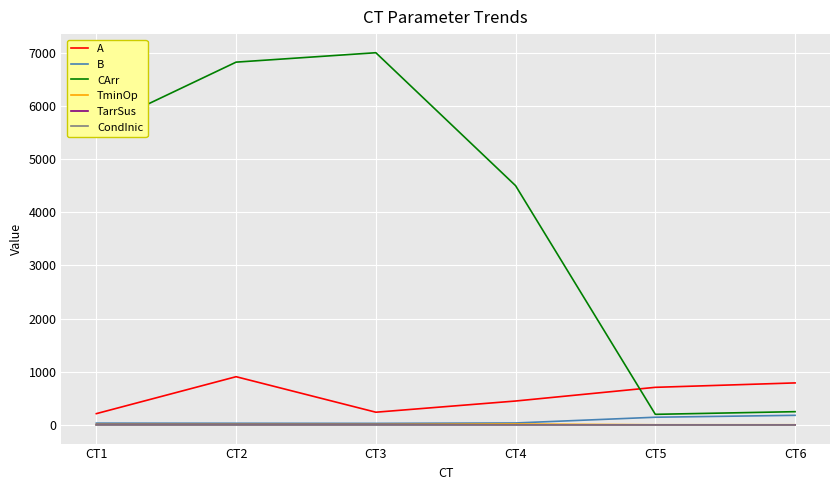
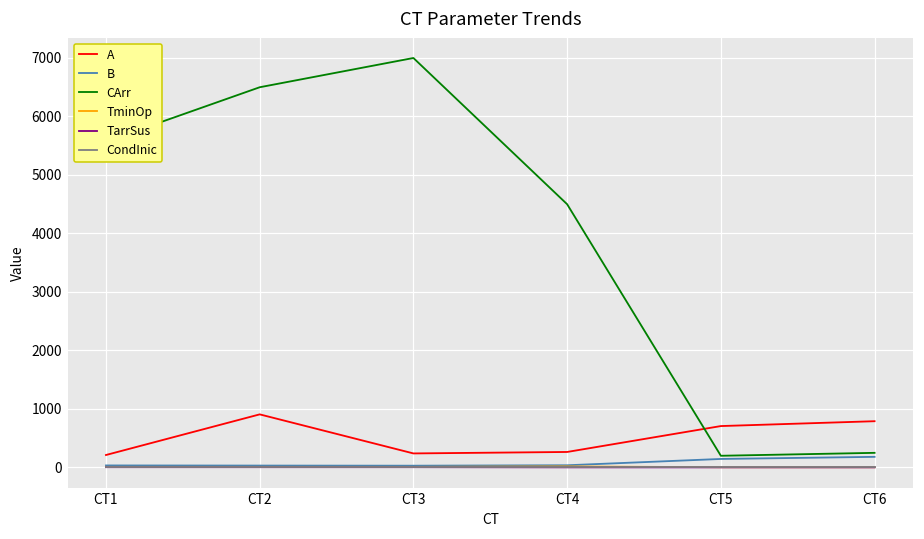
  {
    "A": {
      "CT1": 200,
      "CT2": 900,
      "CT3": 200,
-     "CT4": 500,
+     "CT4": 300,
      "CT5": 700,
      "CT6": 800
    },
    "B": {
      "CT5": 100,
      "CT6": 200
    },
    "CArr": {
-     "CT2": 6800,
+     "CT2": 6500,
      "CT3": 7000,
      "CT4": 4500,
      "CT5": 200,
      "CT6": 300
    }
  }
